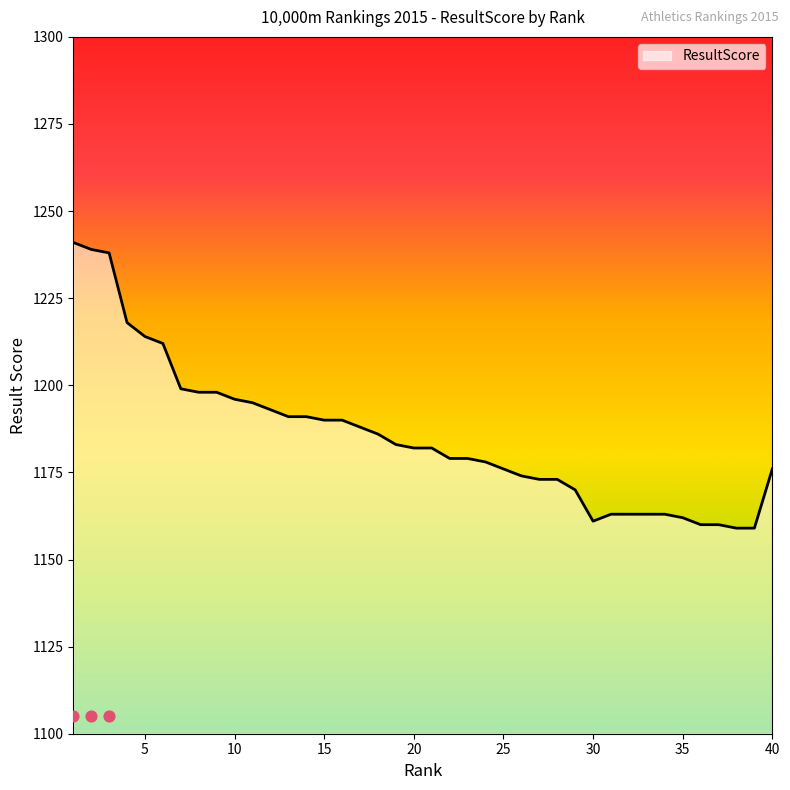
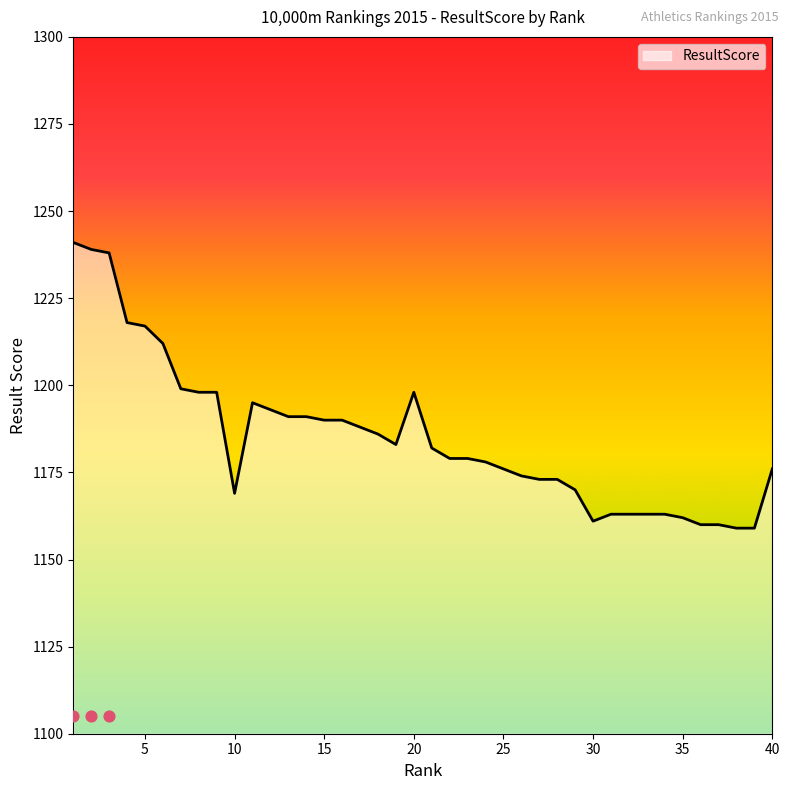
  {
    "ResultScore": {
-     "5": 1214,
-     "10": 1196,
+     "5": 1217,
+     "10": 1169,
      "15": 1190,
-     "20": 1182,
+     "20": 1198,
      "25": 1176,
      "30": 1161,
      "35": 1162,
      "40": 1176
    }
  }
